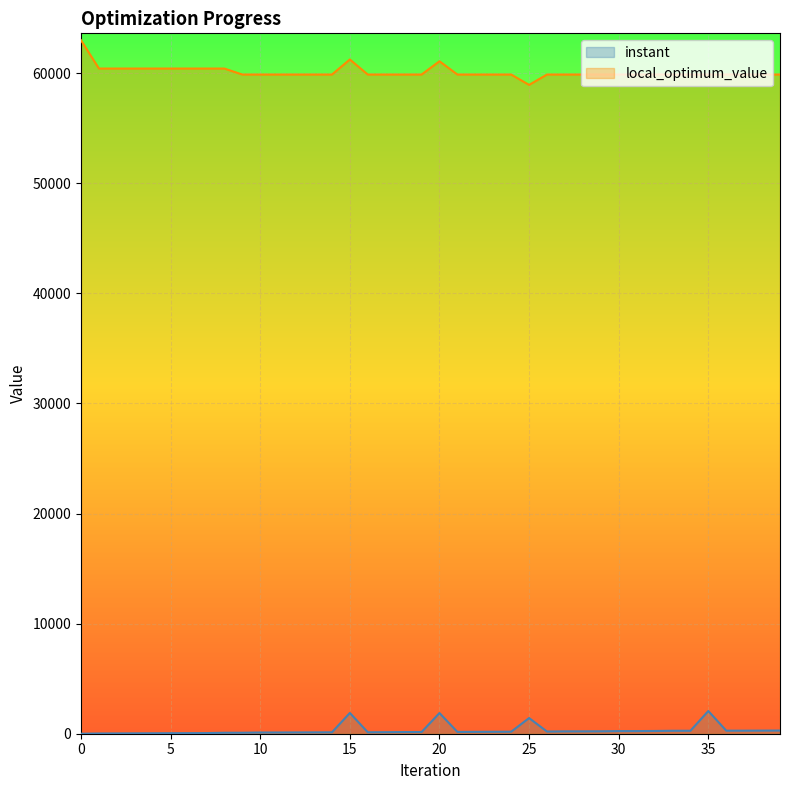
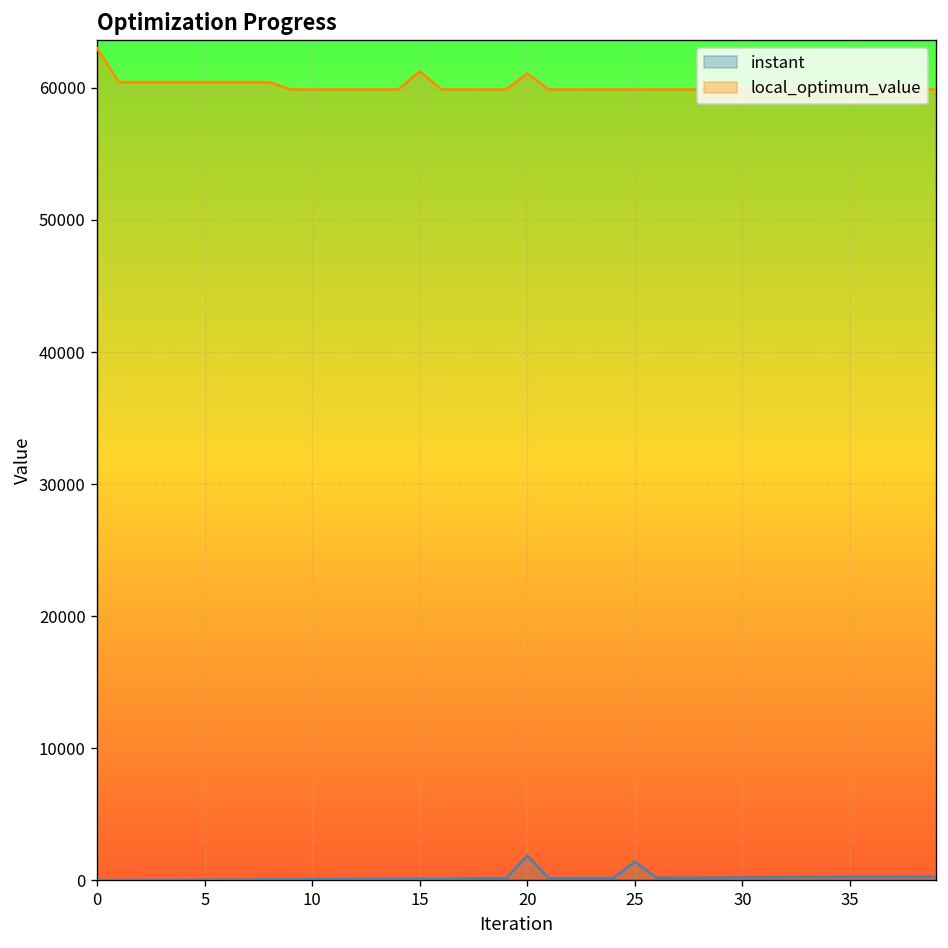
  {
    "instant": {
      "0": 0,
      "5": 0,
      "10": 100,
-     "15": 1900,
+     "15": 100,
      "20": 1900,
      "25": 1400,
      "30": 200,
-     "35": 2100
+     "35": 300
    },
    "local_optimum_value": {
      "0": 63000,
      "5": 60400,
      "10": 59900,
      "15": 61200,
      "20": 61100,
-     "25": 58900
+     "25": 59900
    }
  }
